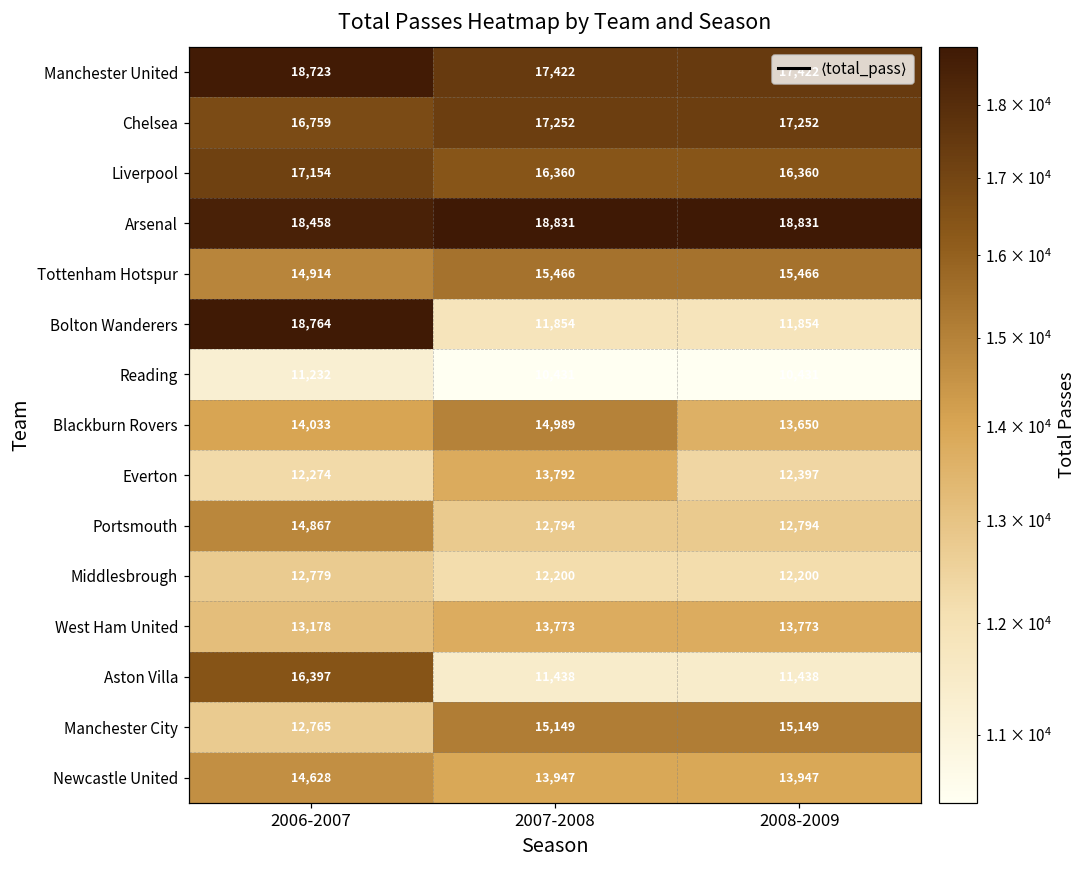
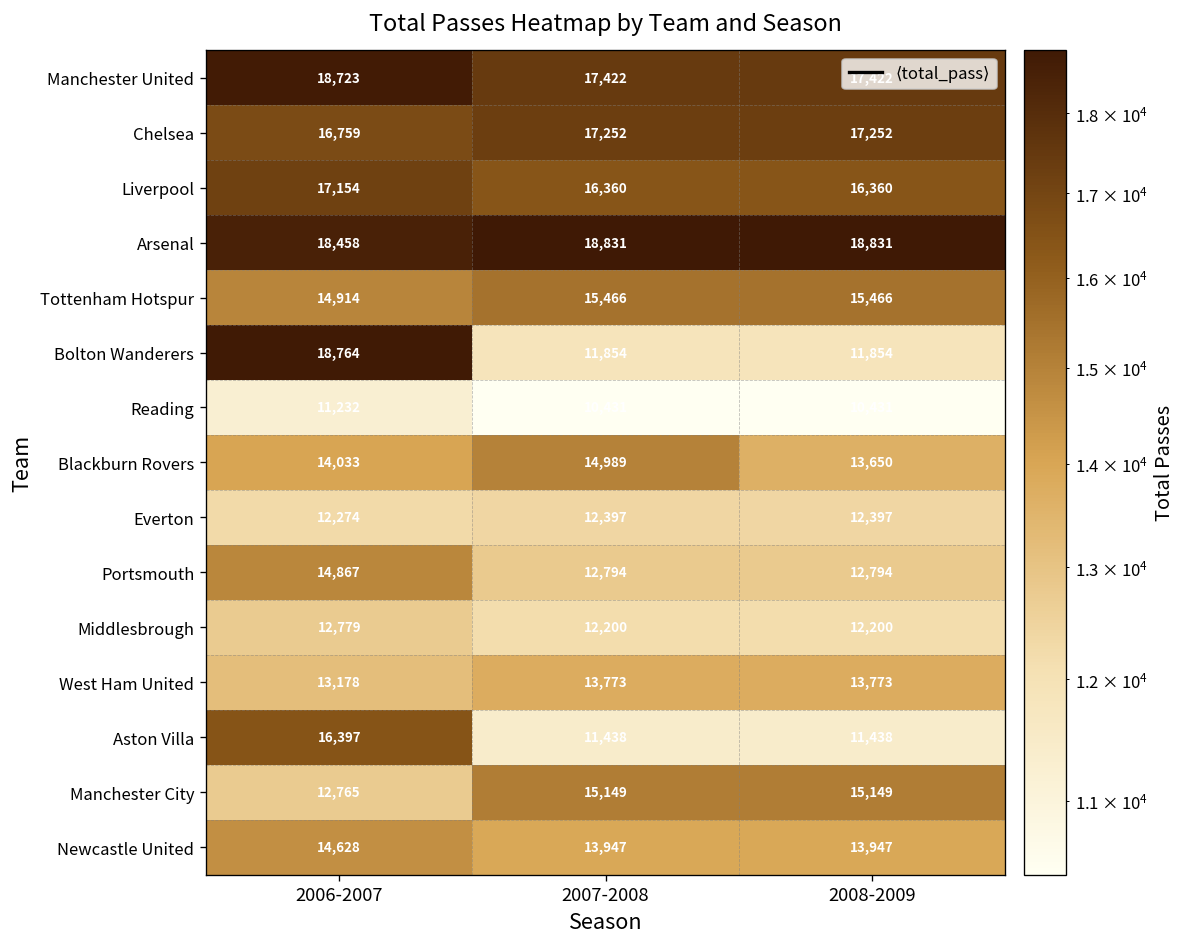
  {
    "Manchester United": {
      "2006-2007": "18,723",
      "2007-2008": "17,422"
    },
    "Chelsea": {
      "2006-2007": "16,759",
      "2007-2008": "17,252",
      "2008-2009": "17,252"
    },
    "Liverpool": {
      "2006-2007": "17,154",
      "2007-2008": "16,360",
      "2008-2009": "16,360"
    },
    "Arsenal": {
      "2006-2007": "18,458",
      "2007-2008": "18,831",
      "2008-2009": "18,831"
    },
    "Tottenham Hotspur": {
      "2006-2007": "14,914",
      "2007-2008": "15,466",
      "2008-2009": "15,466"
    },
    "Bolton Wanderers": {
      "2006-2007": "18,764",
      "2007-2008": "11,854",
      "2008-2009": "11,854"
    },
    "Blackburn Rovers": {
      "2006-2007": "14,033",
      "2007-2008": "14,989",
      "2008-2009": "13,650"
    },
    "Everton": {
      "2006-2007": "12,274",
-     "2007-2008": "13,792",
+     "2007-2008": "12,397",
      "2008-2009": "12,397"
    },
    "Portsmouth": {
      "2006-2007": "14,867",
      "2007-2008": "12,794",
      "2008-2009": "12,794"
    },
    "Middlesbrough": {
      "2006-2007": "12,779",
      "2007-2008": "12,200",
      "2008-2009": "12,200"
    },
    "West Ham United": {
      "2006-2007": "13,178",
      "2007-2008": "13,773",
      "2008-2009": "13,773"
    },
    "Aston Villa": {
      "2006-2007": "16,397",
      "2007-2008": "11,438",
      "2008-2009": "11,438"
    },
    "Manchester City": {
      "2006-2007": "12,765",
      "2007-2008": "15,149",
      "2008-2009": "15,149"
    },
    "Newcastle United": {
      "2006-2007": "14,628",
      "2007-2008": "13,947",
      "2008-2009": "13,947"
    }
  }
